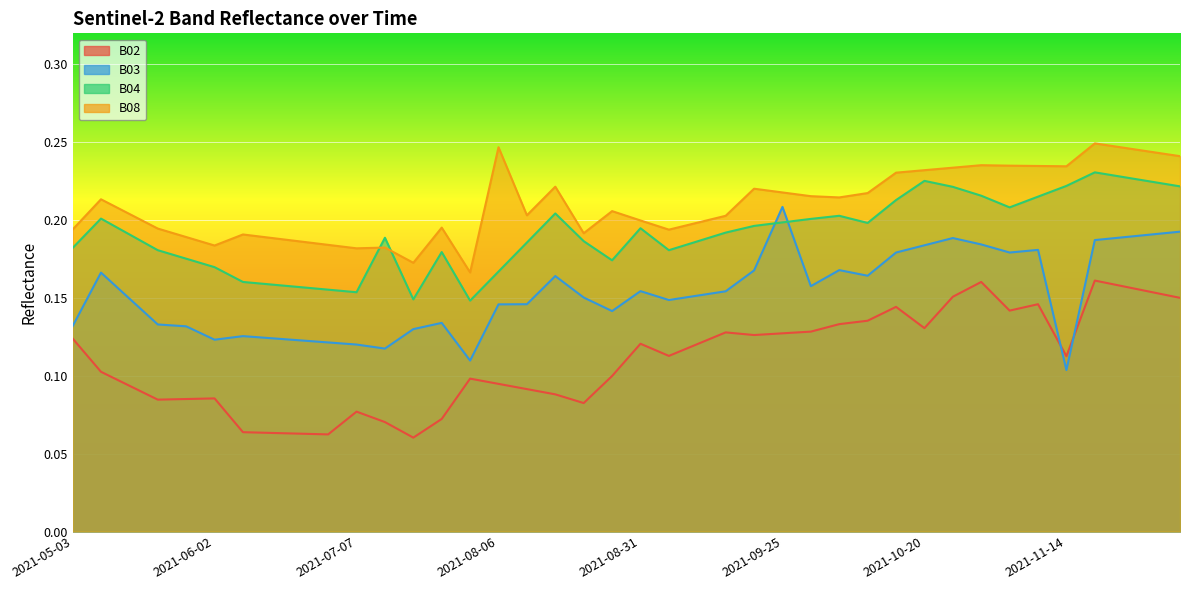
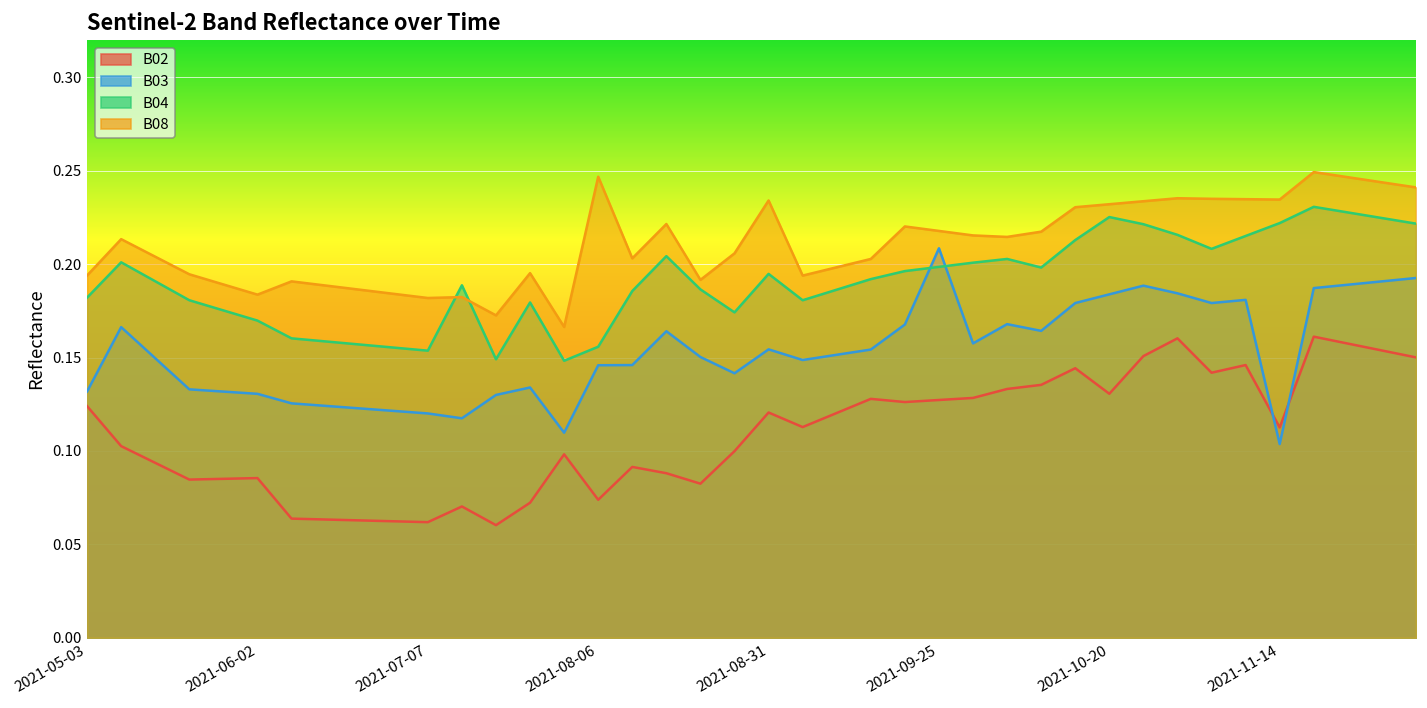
  {
    "B02": {
      "2021-05-03": 0.124,
      "2021-06-02": 0.086,
-     "2021-07-07": 0.077,
-     "2021-08-06": 0.095,
+     "2021-07-07": 0.062,
+     "2021-08-06": 0.074,
      "2021-08-31": 0.121,
      "2021-09-25": 0.127,
      "2021-10-20": 0.131,
      "2021-11-14": 0.113
    },
    "B03": {
      "2021-05-03": 0.132,
-     "2021-06-02": 0.123,
+     "2021-06-02": 0.131,
      "2021-07-07": 0.120,
      "2021-08-06": 0.146,
      "2021-08-31": 0.154,
      "2021-09-25": 0.209,
      "2021-10-20": 0.184,
      "2021-11-14": 0.104
    },
    "B04": {
      "2021-05-03": 0.182,
      "2021-06-02": 0.170,
      "2021-07-07": 0.154,
-     "2021-08-06": 0.167,
+     "2021-08-06": 0.156,
      "2021-08-31": 0.195,
      "2021-09-25": 0.199,
      "2021-10-20": 0.225,
      "2021-11-14": 0.222
    },
    "B08": {
      "2021-05-03": 0.194,
      "2021-06-02": 0.184,
      "2021-07-07": 0.182,
      "2021-08-06": 0.247,
-     "2021-08-31": 0.200,
+     "2021-08-31": 0.234,
      "2021-09-25": 0.218,
      "2021-10-20": 0.232,
      "2021-11-14": 0.235
    }
  }
